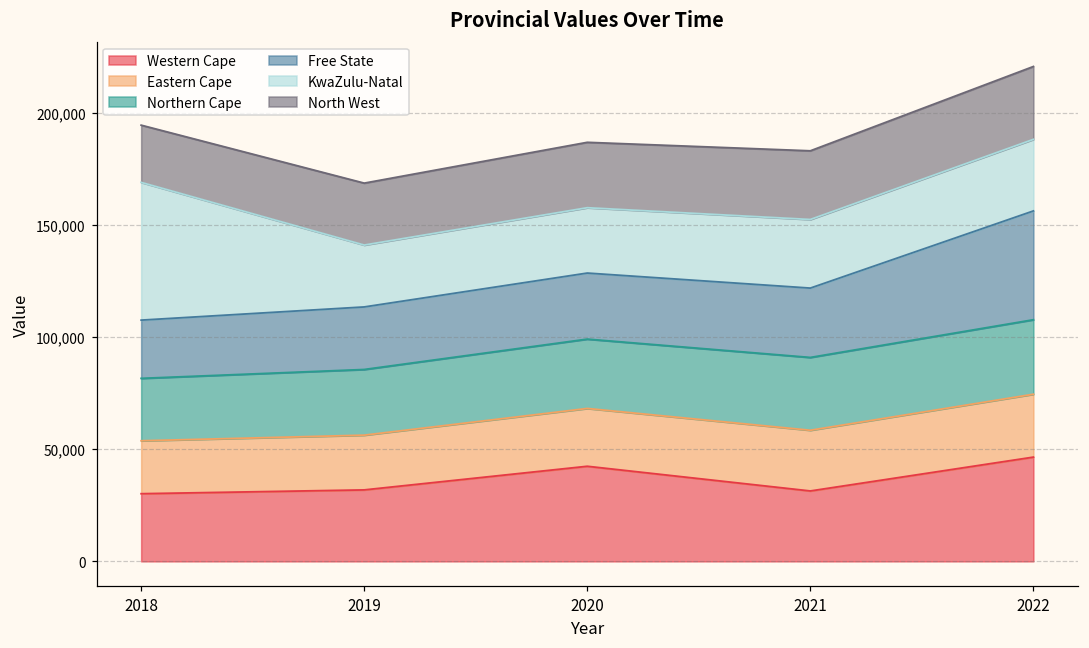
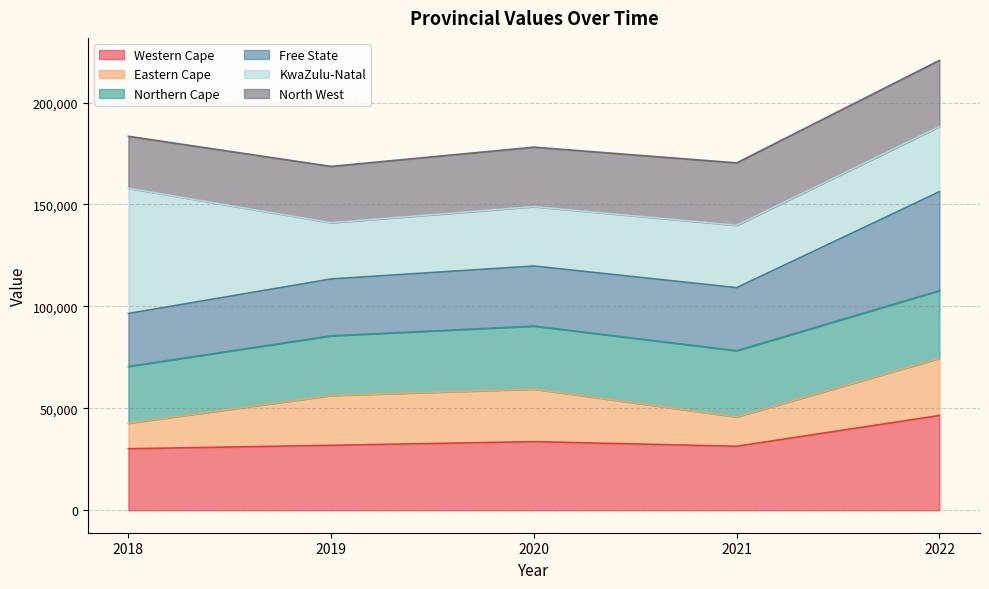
  {
    "Western Cape": {
      "2018": "30,000",
      "2019": "32,000",
-     "2020": "42,000",
+     "2020": "34,000",
      "2021": "31,000",
      "2022": "46,000"
    },
    "Eastern Cape": {
-     "2018": "24,000",
+     "2018": "13,000",
      "2019": "24,000",
      "2020": "26,000",
-     "2021": "27,000",
+     "2021": "14,000",
      "2022": "28,000"
    },
    "KwaZulu-Natal": {
      "2018": "61,000",
      "2019": "28,000",
      "2020": "29,000",
      "2021": "31,000",
      "2022": "32,000"
    }
  }
